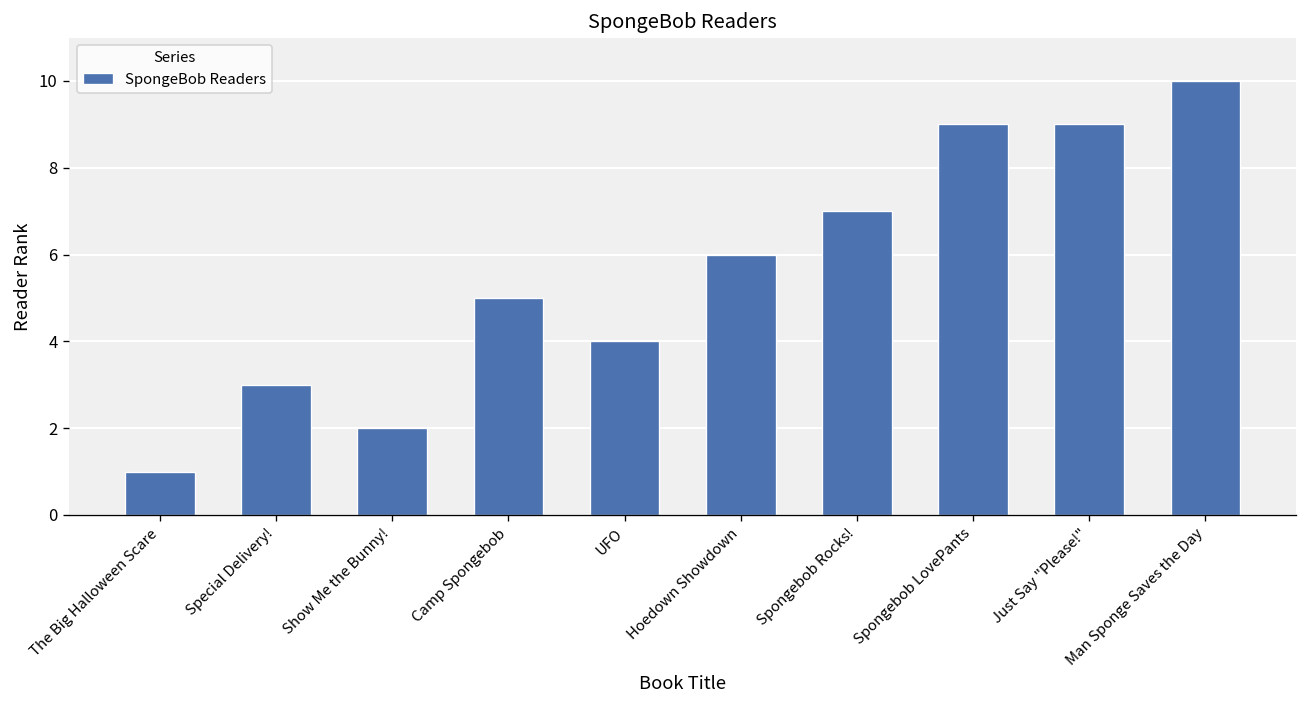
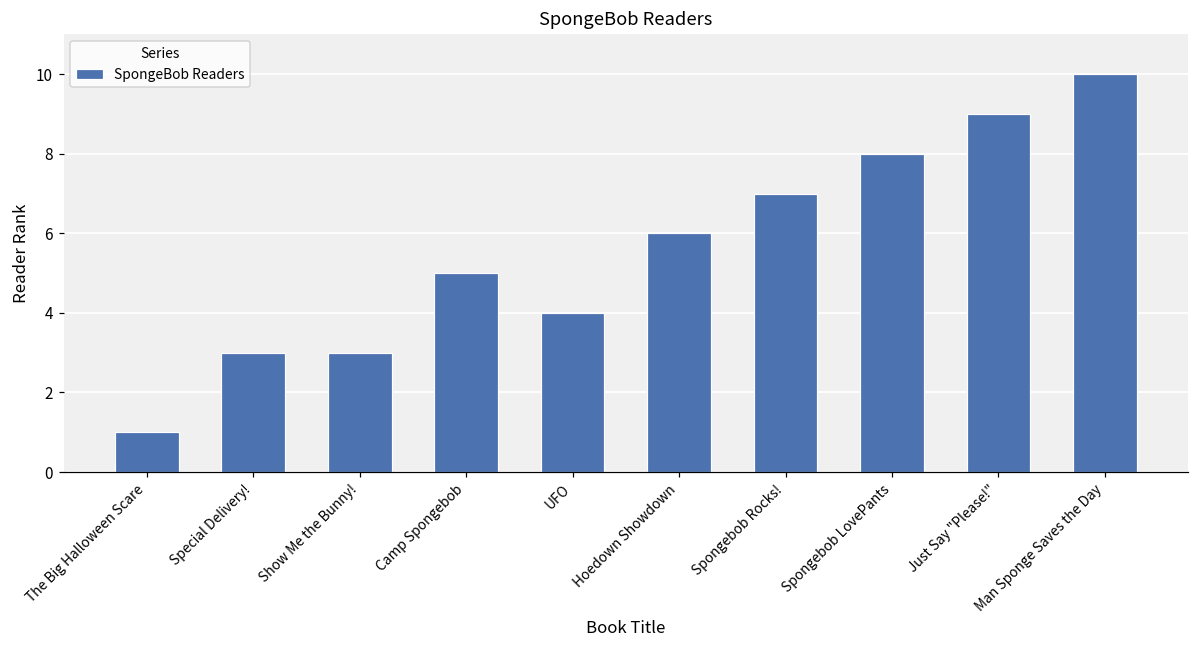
  {
    "The Big Halloween Scare": 1,
    "Special Delivery!": 3,
-   "Show Me the Bunny!": 2,
+   "Show Me the Bunny!": 3,
    "Camp Spongebob": 5,
    "UFO": 4,
    "Hoedown Showdown": 6,
    "Spongebob Rocks!": 7,
-   "Spongebob LovePants": 9,
+   "Spongebob LovePants": 8,
    "Just Say \"Please!\"": 9,
    "Man Sponge Saves the Day": 10
  }
